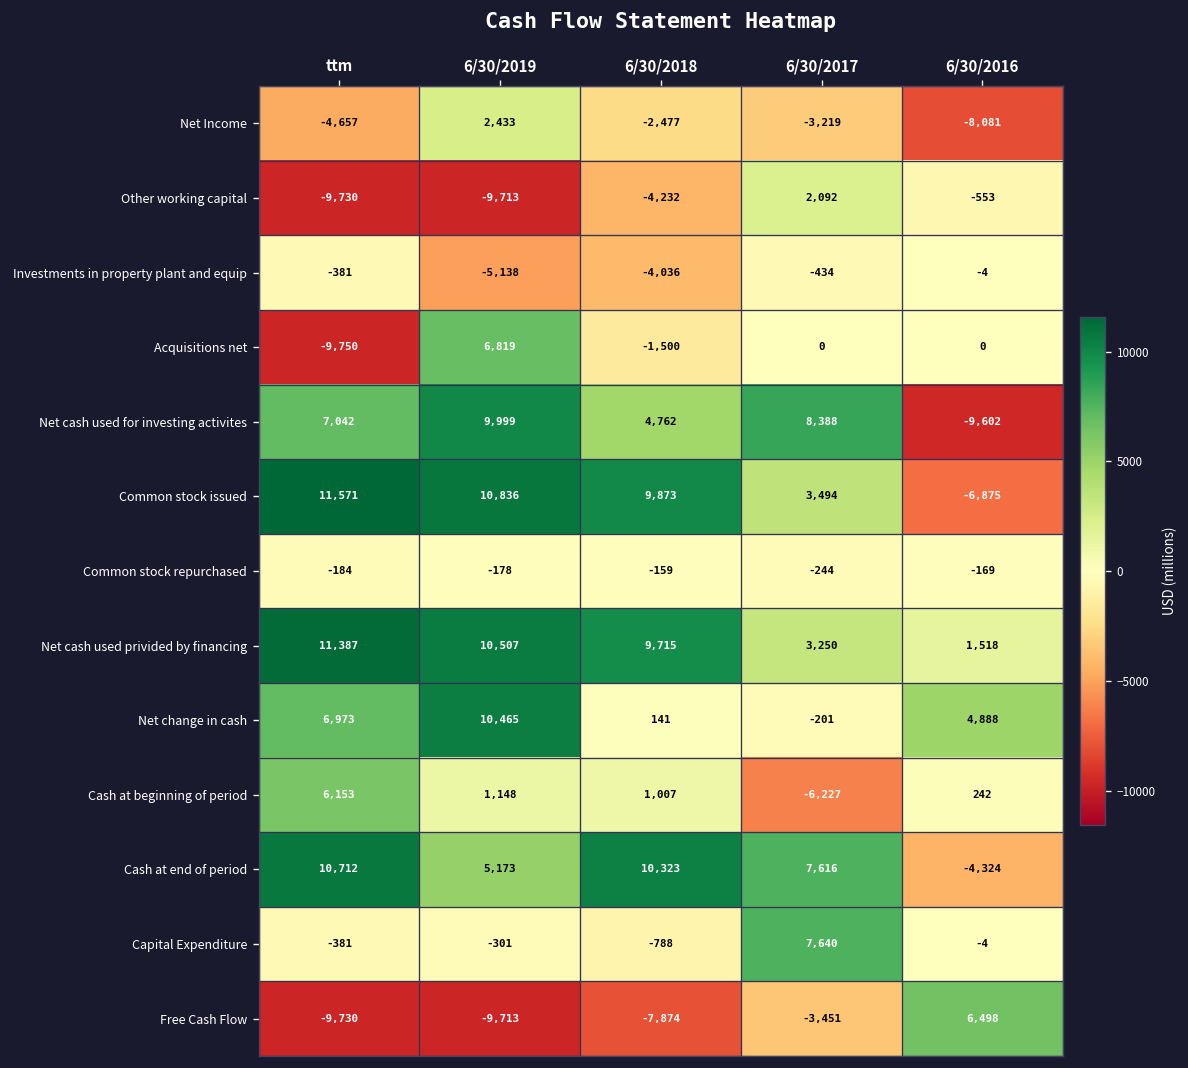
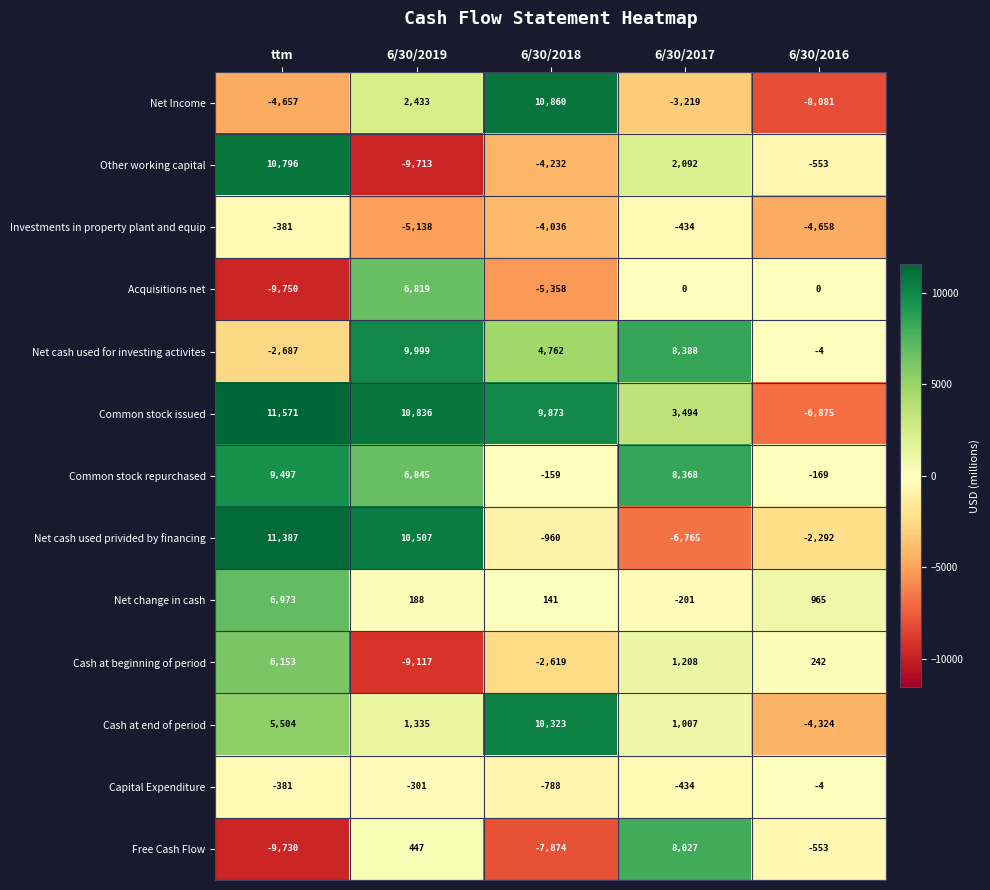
  {
    "Net Income": {
      "ttm": "-4,657",
      "6/30/2019": "2,433",
-     "6/30/2018": "-2,477",
+     "6/30/2018": "10,860",
      "6/30/2017": "-3,219",
      "6/30/2016": "-8,081"
    },
    "Other working capital": {
-     "ttm": "-9,730",
+     "ttm": "10,796",
      "6/30/2019": "-9,713",
      "6/30/2018": "-4,232",
      "6/30/2017": "2,092",
      "6/30/2016": "-553"
    },
    "Investments in property plant and equip": {
      "ttm": "-381",
      "6/30/2019": "-5,138",
      "6/30/2018": "-4,036",
      "6/30/2017": "-434",
-     "6/30/2016": "-4"
+     "6/30/2016": "-4,658"
    },
    "Acquisitions net": {
      "ttm": "-9,750",
      "6/30/2019": "6,819",
-     "6/30/2018": "-1,500",
+     "6/30/2018": "-5,358",
      "6/30/2017": "0",
      "6/30/2016": "0"
    },
    "Net cash used for investing activites": {
-     "ttm": "7,042",
+     "ttm": "-2,687",
      "6/30/2019": "9,999",
      "6/30/2018": "4,762",
      "6/30/2017": "8,388",
-     "6/30/2016": "-9,602"
+     "6/30/2016": "-4"
    },
    "Common stock issued": {
      "ttm": "11,571",
      "6/30/2019": "10,836",
      "6/30/2018": "9,873",
      "6/30/2017": "3,494",
      "6/30/2016": "-6,875"
    },
    "Common stock repurchased": {
-     "ttm": "-184",
-     "6/30/2019": "-178",
+     "ttm": "9,497",
+     "6/30/2019": "6,845",
      "6/30/2018": "-159",
-     "6/30/2017": "-244",
+     "6/30/2017": "8,368",
      "6/30/2016": "-169"
    },
    "Net cash used privided by financing": {
      "ttm": "11,387",
      "6/30/2019": "10,507",
-     "6/30/2018": "9,715",
-     "6/30/2017": "3,250",
-     "6/30/2016": "1,518"
+     "6/30/2018": "-960",
+     "6/30/2017": "-6,765",
+     "6/30/2016": "-2,292"
    },
    "Net change in cash": {
      "ttm": "6,973",
-     "6/30/2019": "10,465",
+     "6/30/2019": "188",
      "6/30/2018": "141",
      "6/30/2017": "-201",
-     "6/30/2016": "4,888"
+     "6/30/2016": "965"
    },
    "Cash at beginning of period": {
      "ttm": "6,153",
-     "6/30/2019": "1,148",
-     "6/30/2018": "1,007",
-     "6/30/2017": "-6,227",
+     "6/30/2019": "-9,117",
+     "6/30/2018": "-2,619",
+     "6/30/2017": "1,208",
      "6/30/2016": "242"
    },
    "Cash at end of period": {
-     "ttm": "10,712",
-     "6/30/2019": "5,173",
+     "ttm": "5,504",
+     "6/30/2019": "1,335",
      "6/30/2018": "10,323",
-     "6/30/2017": "7,616",
+     "6/30/2017": "1,007",
      "6/30/2016": "-4,324"
    },
    "Capital Expenditure": {
      "ttm": "-381",
      "6/30/2019": "-301",
      "6/30/2018": "-788",
-     "6/30/2017": "7,640",
+     "6/30/2017": "-434",
      "6/30/2016": "-4"
    },
    "Free Cash Flow": {
      "ttm": "-9,730",
-     "6/30/2019": "-9,713",
+     "6/30/2019": "447",
      "6/30/2018": "-7,874",
-     "6/30/2017": "-3,451",
-     "6/30/2016": "6,498"
+     "6/30/2017": "8,027",
+     "6/30/2016": "-553"
    }
  }
